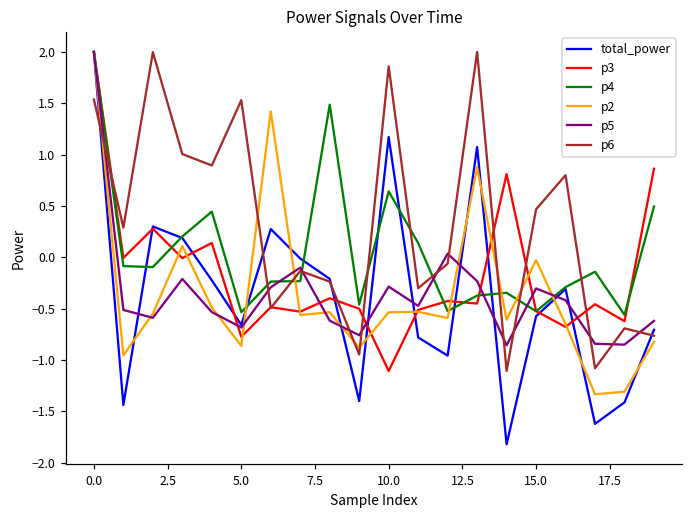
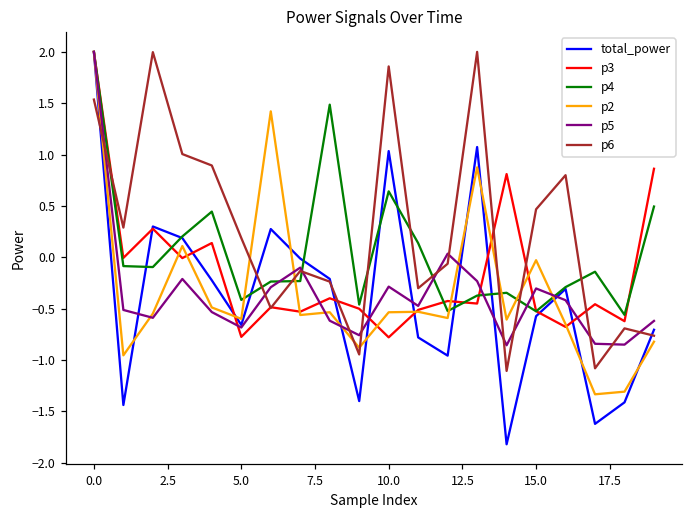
  {
    "total_power": {
-     "10.0": 1.2,
+     "10.0": 1.0,
      "15.0": -0.6
    },
    "p3": {
      "5.0": -0.8,
-     "10.0": -1.1
+     "10.0": -0.8
    },
    "p4": {
-     "5.0": -0.5,
+     "5.0": -0.4,
      "10.0": 0.6
    },
    "p2": {
-     "5.0": -0.9,
+     "5.0": -0.6,
      "10.0": -0.5,
      "15.0": 0.0
    },
    "p5": {
      "10.0": -0.3,
      "15.0": -0.3
    },
    "p6": {
      "0.0": 1.5,
-     "5.0": 1.5,
+     "5.0": 0.2,
      "10.0": 1.9,
      "15.0": 0.5
    }
  }
